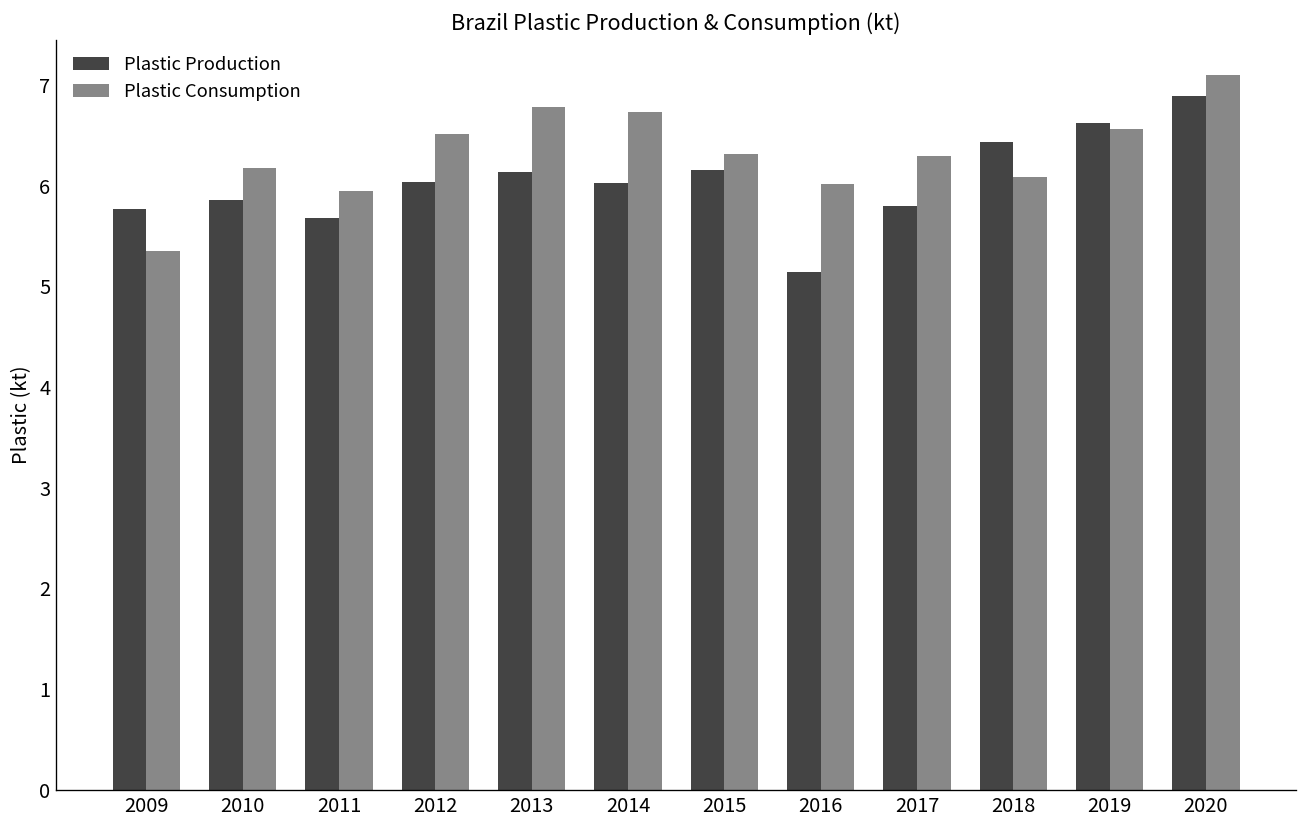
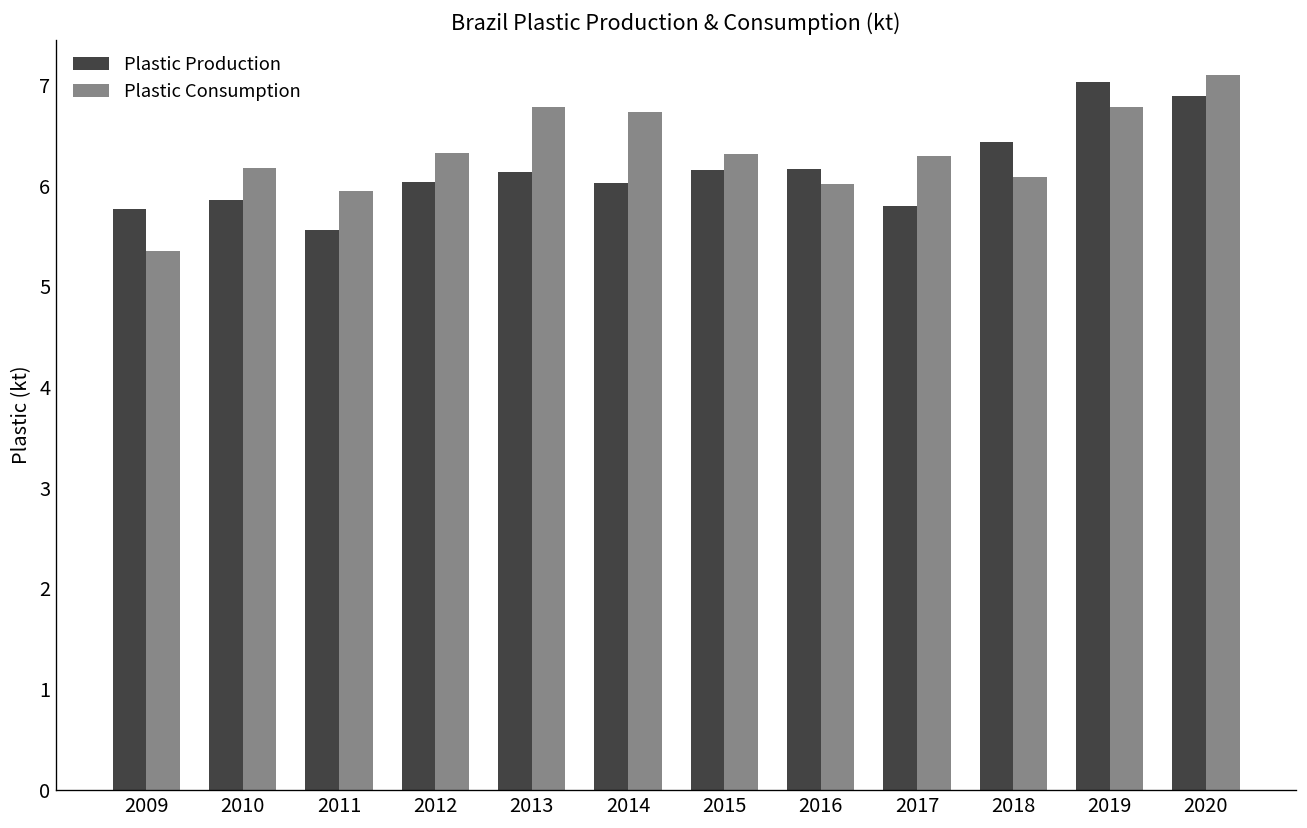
  {
    "Plastic Production": {
      "2009": 5.8,
      "2010": 5.9,
-     "2011": 5.7,
+     "2011": 5.6,
      "2012": 6.0,
      "2013": 6.1,
      "2014": 6.0,
      "2015": 6.2,
-     "2016": 5.1,
+     "2016": 6.2,
      "2017": 5.8,
      "2018": 6.4,
-     "2019": 6.6,
+     "2019": 7.0,
      "2020": 6.9
    },
    "Plastic Consumption": {
      "2009": 5.4,
      "2010": 6.2,
      "2011": 5.9,
-     "2012": 6.5,
+     "2012": 6.3,
      "2013": 6.8,
      "2014": 6.7,
      "2015": 6.3,
      "2016": 6.0,
      "2017": 6.3,
      "2018": 6.1,
-     "2019": 6.6,
+     "2019": 6.8,
      "2020": 7.1
    }
  }
